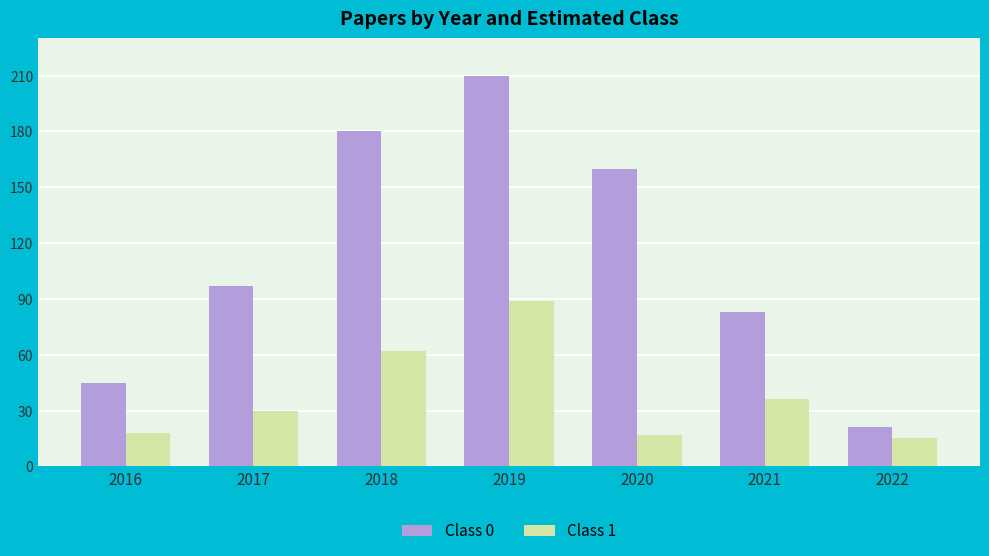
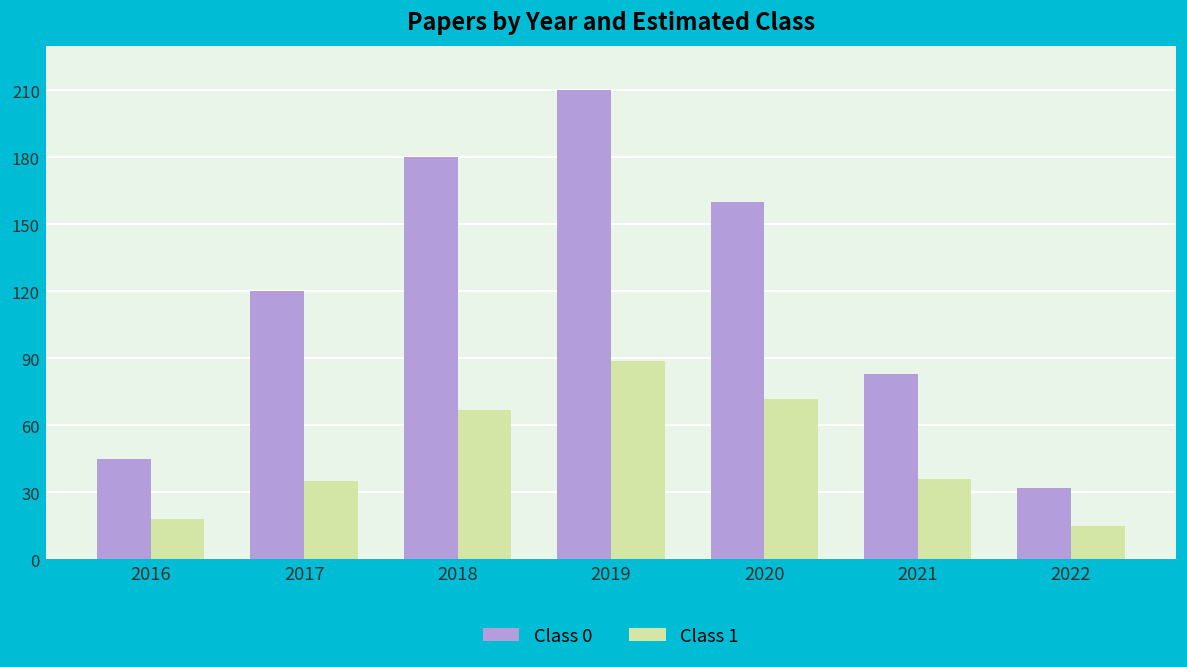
  {
    "Class 0": {
      "2016": 45,
-     "2017": 97,
+     "2017": 120,
      "2018": 180,
      "2019": 210,
      "2020": 160,
      "2021": 83,
-     "2022": 21
+     "2022": 32
    },
    "Class 1": {
      "2016": 18,
-     "2017": 30,
-     "2018": 62,
+     "2017": 35,
+     "2018": 67,
      "2019": 89,
-     "2020": 17,
+     "2020": 72,
      "2021": 36,
      "2022": 15
    }
  }
